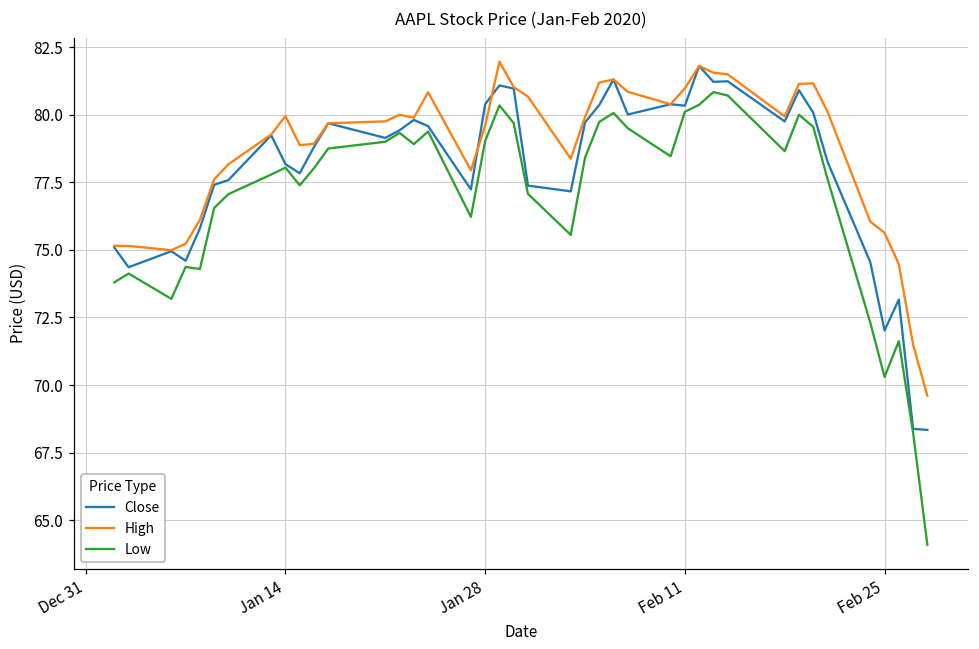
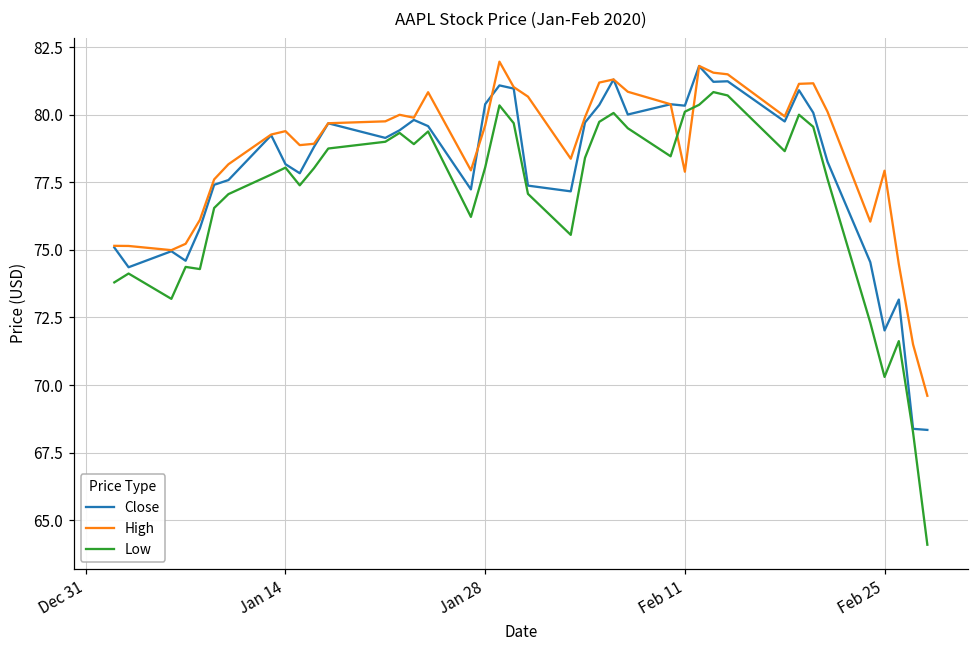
  {
    "Close": {
      "Jan 14": 78.2,
      "Jan 28": 80.4,
      "Feb 11": 80.3,
      "Feb 25": 72.0
    },
    "High": {
-     "Jan 14": 80.0,
+     "Jan 14": 79.4,
      "Jan 28": 79.6,
-     "Feb 11": 81.0,
-     "Feb 25": 75.6
+     "Feb 11": 77.9,
+     "Feb 25": 77.9
    },
    "Low": {
      "Jan 14": 78.0,
-     "Jan 28": 79.0,
+     "Jan 28": 78.0,
      "Feb 11": 80.1,
      "Feb 25": 70.3
    }
  }
